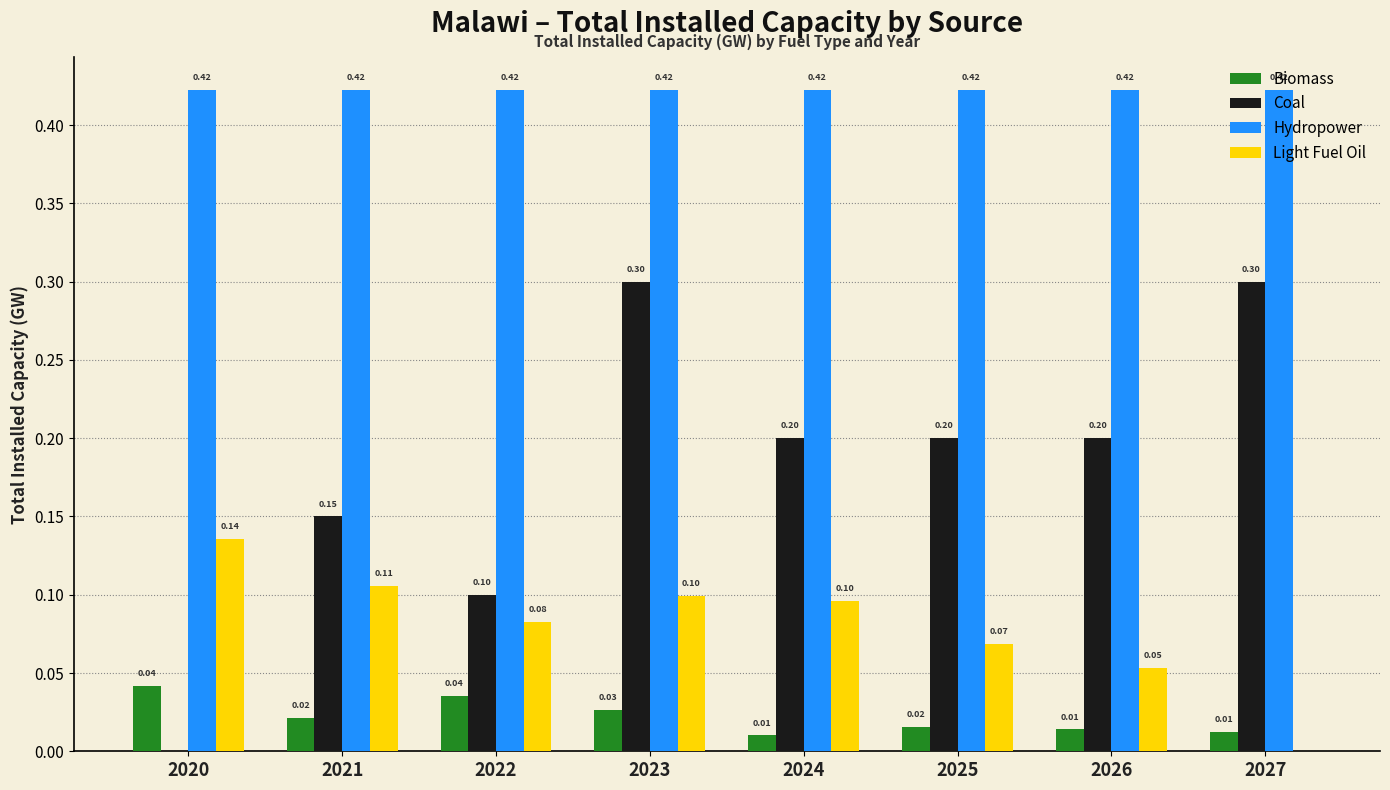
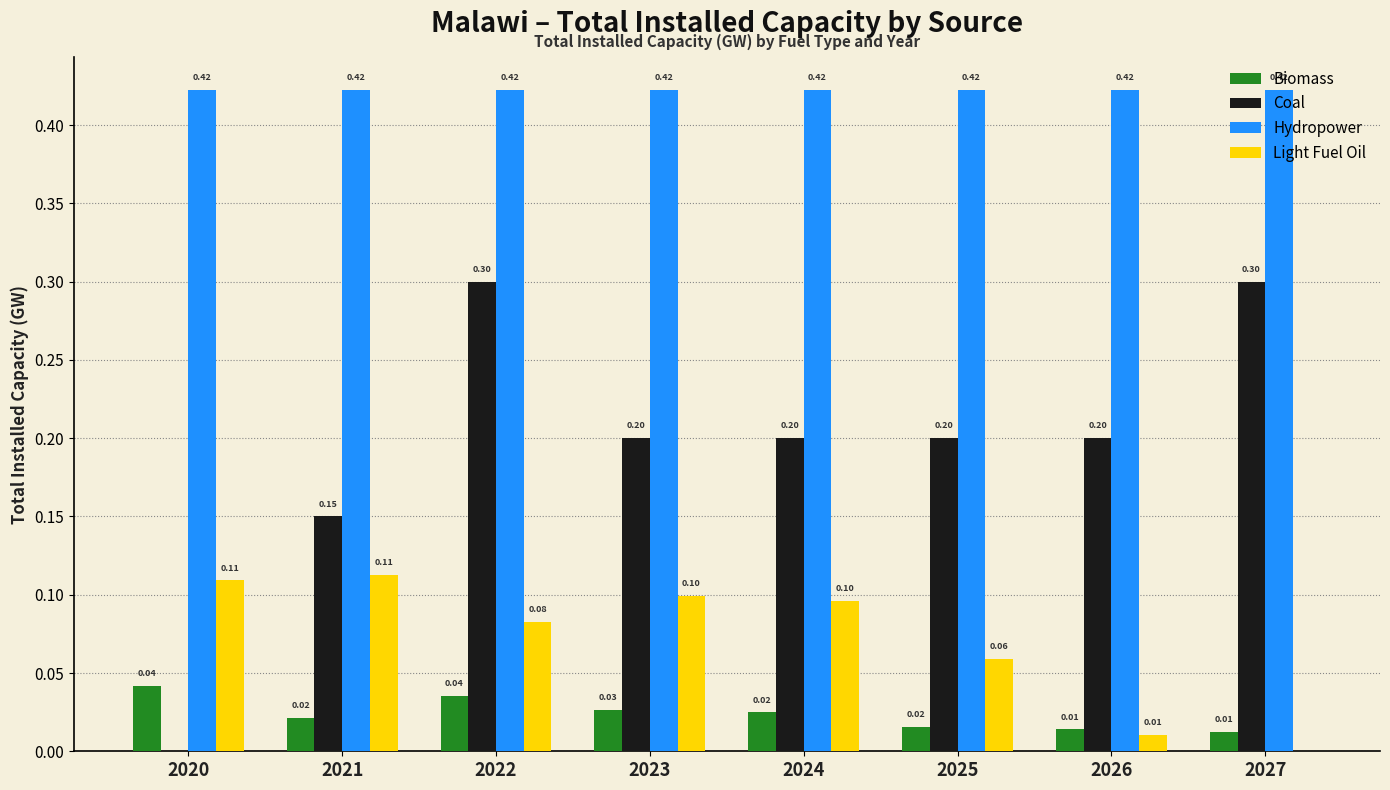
  {
    "Biomass": {
      "2020": 0.04,
      "2021": 0.02,
      "2022": 0.04,
      "2023": 0.03,
-     "2024": 0.01,
+     "2024": 0.02,
      "2025": 0.02,
      "2026": 0.01,
      "2027": 0.01
    },
    "Coal": {
      "2021": 0.15,
-     "2022": 0.10,
-     "2023": 0.30,
+     "2022": 0.30,
+     "2023": 0.20,
      "2024": 0.20,
      "2025": 0.20,
      "2026": 0.20,
      "2027": 0.30
    },
    "Hydropower": {
      "2020": 0.42,
      "2021": 0.42,
      "2022": 0.42,
      "2023": 0.42,
      "2024": 0.42,
      "2025": 0.42,
      "2026": 0.42,
      "2027": 0.42
    },
    "Light Fuel Oil": {
-     "2020": 0.14,
-     "2021": 0.106,
+     "2020": 0.11,
+     "2021": 0.113,
      "2022": 0.08,
      "2023": 0.10,
      "2024": 0.10,
-     "2025": 0.07,
-     "2026": 0.05
+     "2025": 0.06,
+     "2026": 0.01
    }
  }
